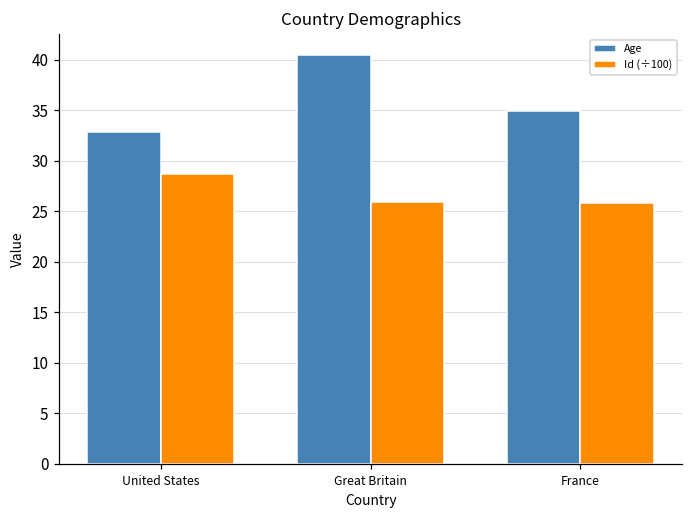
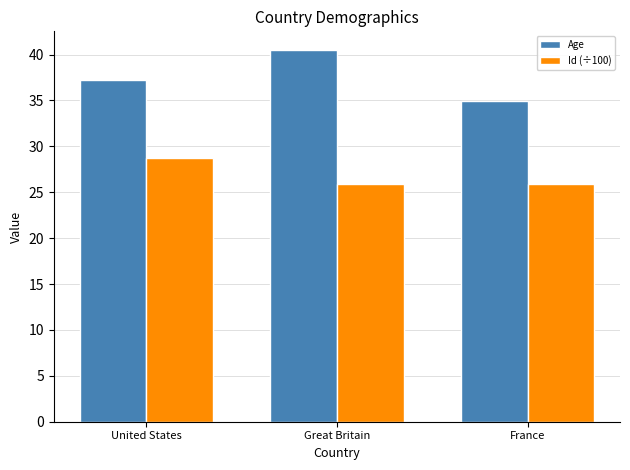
  {
    "Age": {
-     "United States": 33,
+     "United States": 37,
      "Great Britain": 41,
      "France": 35
    },
    "Id (÷100)": {
      "United States": 29,
      "Great Britain": 26,
      "France": 26
    }
  }
